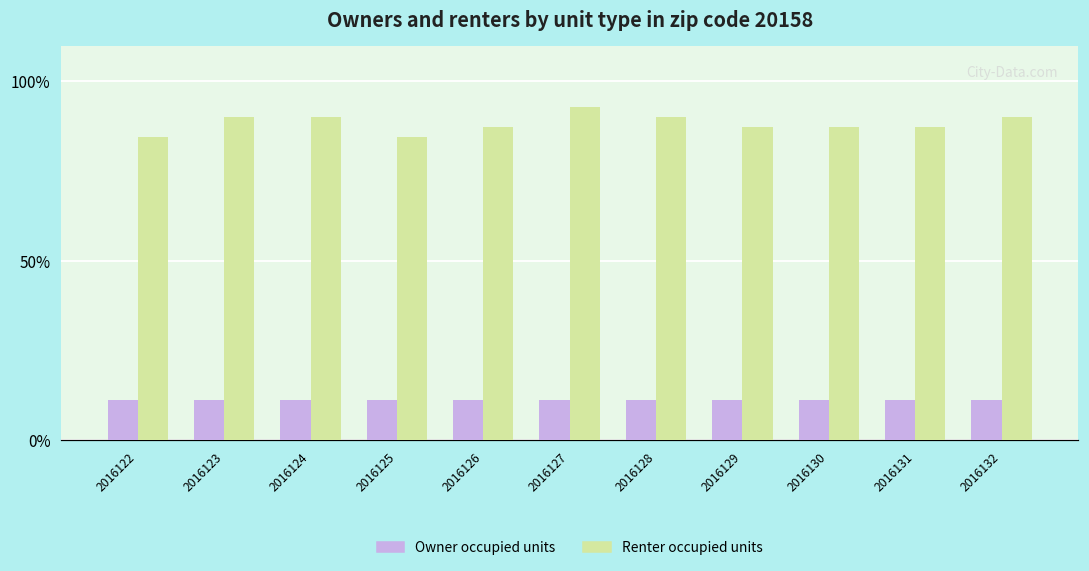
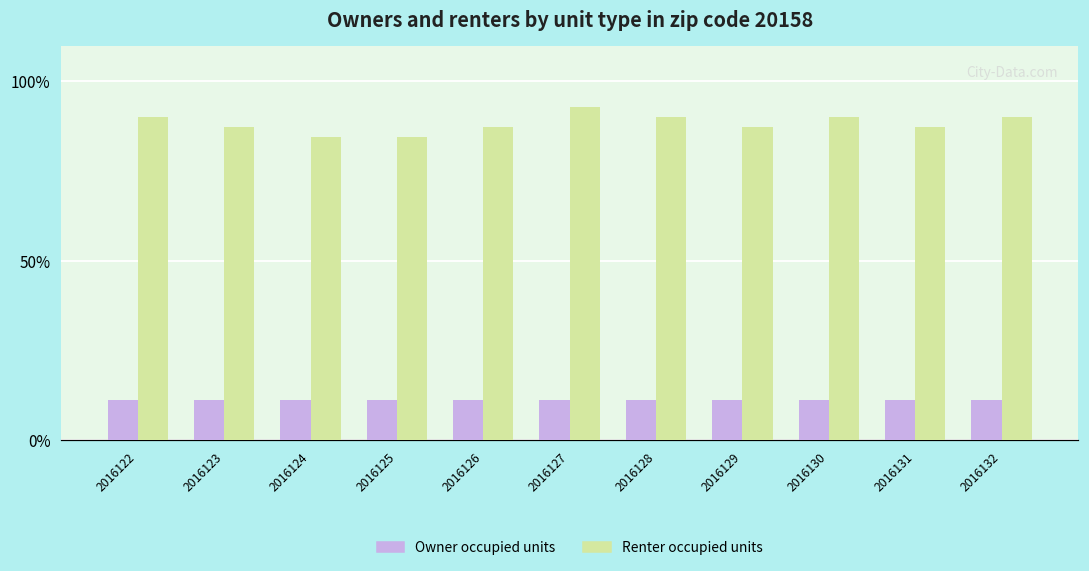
  {
    "Owner occupied units": {
      "2016122": "11%",
      "2016123": "11%",
      "2016124": "11%",
      "2016125": "11%",
      "2016126": "11%",
      "2016127": "11%",
      "2016128": "11%",
      "2016129": "11%",
      "2016130": "11%",
      "2016131": "11%",
      "2016132": "11%"
    },
    "Renter occupied units": {
-     "2016122": "85%",
-     "2016123": "90%",
-     "2016124": "90%",
+     "2016122": "90%",
+     "2016123": "87%",
+     "2016124": "85%",
      "2016125": "85%",
      "2016126": "87%",
      "2016127": "93%",
      "2016128": "90%",
      "2016129": "87%",
-     "2016130": "87%",
+     "2016130": "90%",
      "2016131": "87%",
      "2016132": "90%"
    }
  }
